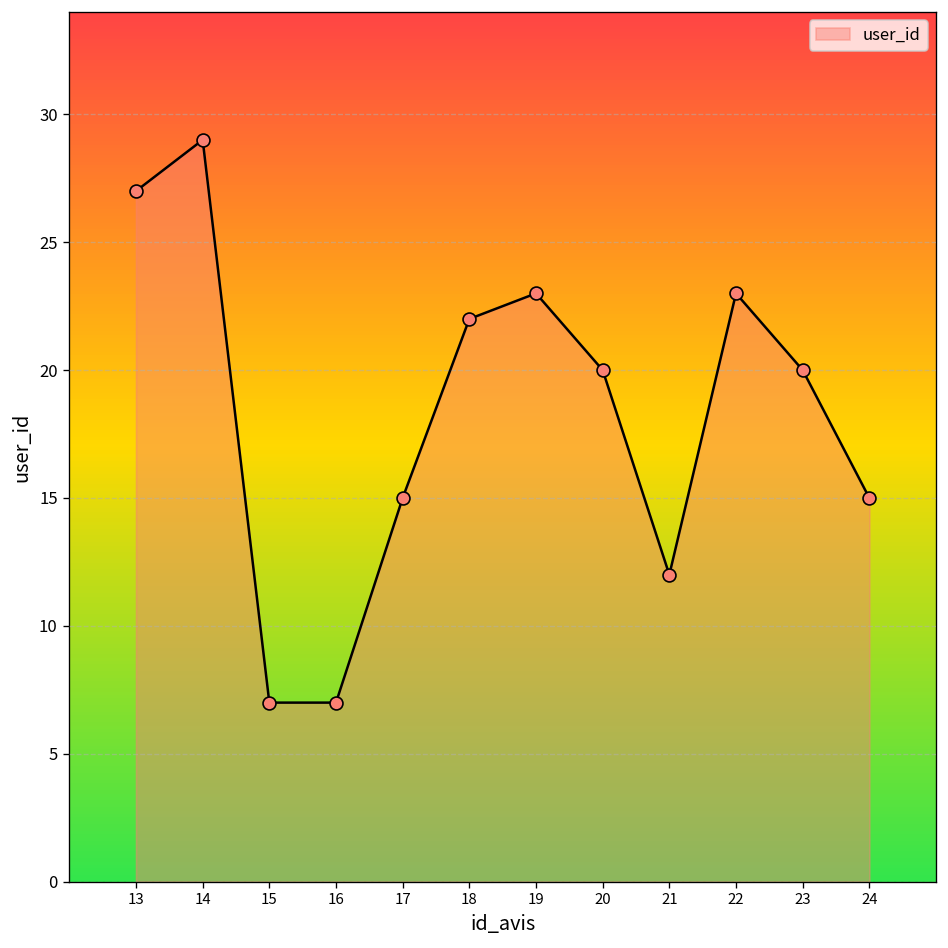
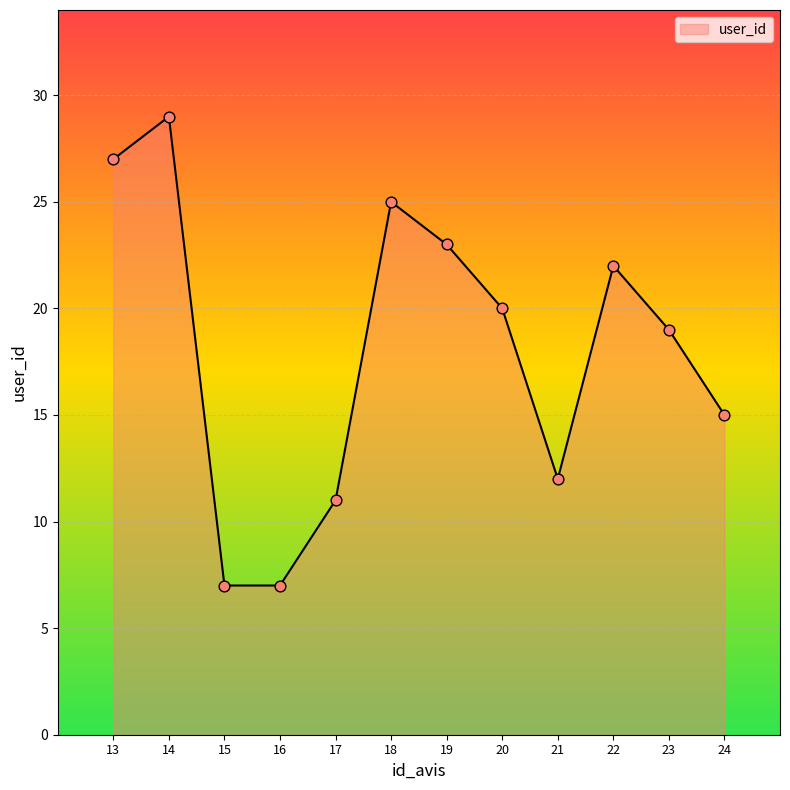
  {
    "13": 27,
    "14": 29,
    "15": 7,
    "16": 7,
-   "17": 15,
-   "18": 22,
+   "17": 11,
+   "18": 25,
    "19": 23,
    "20": 20,
    "21": 12,
-   "22": 23,
-   "23": 20,
+   "22": 22,
+   "23": 19,
    "24": 15
  }
